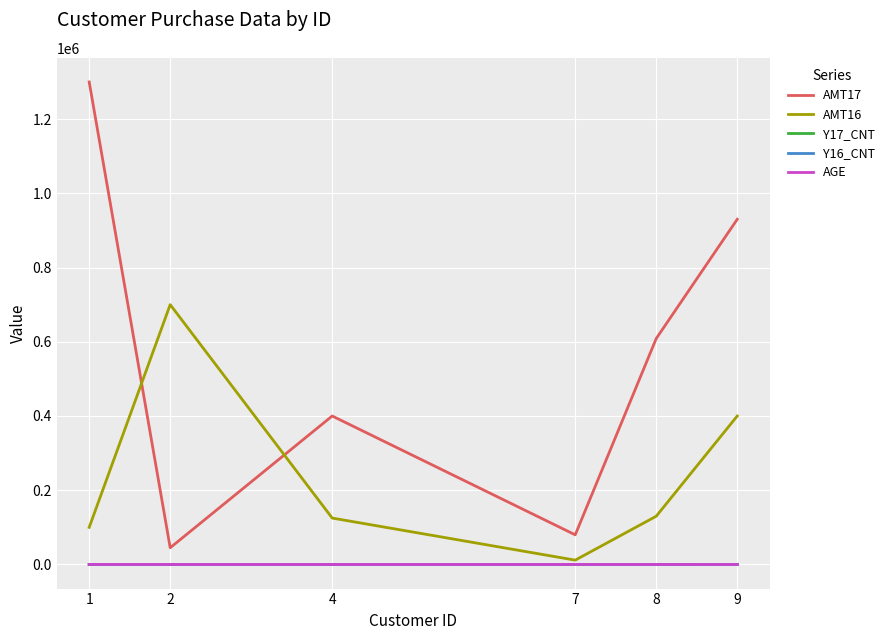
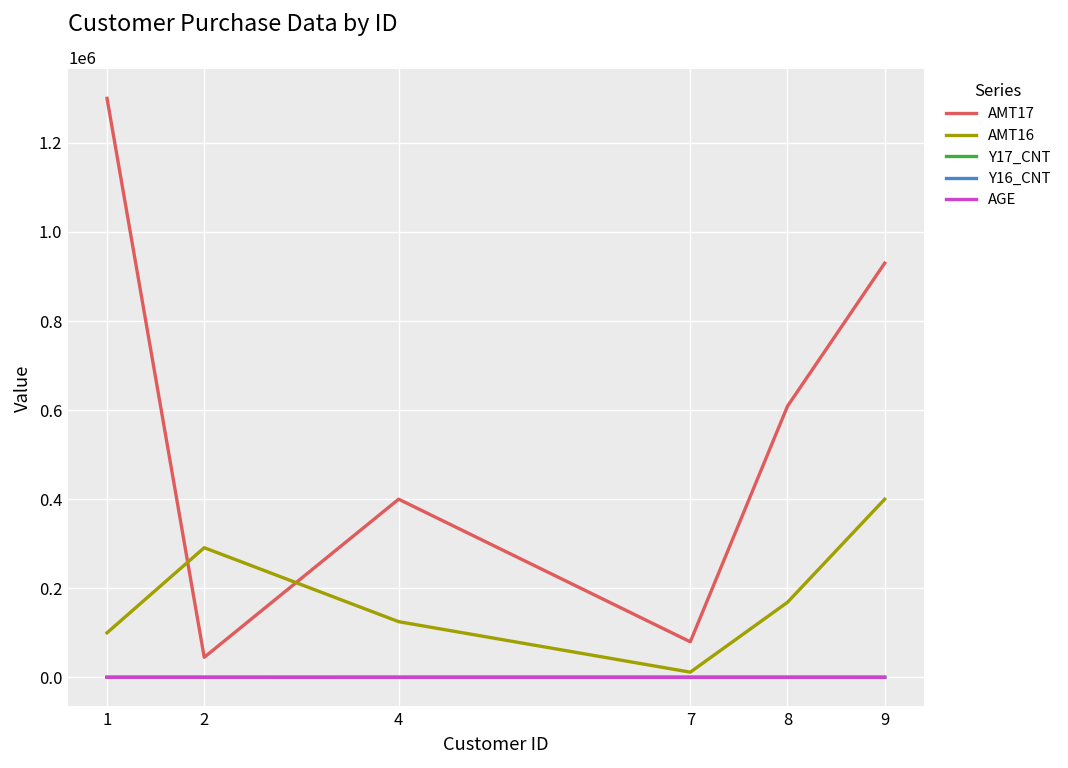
  {
    "AMT17": {
      "1": 1300000,
      "2": 50000,
      "4": 400000,
      "7": 80000,
      "8": 610000,
      "9": 930000
    },
    "AMT16": {
      "1": 100000,
-     "2": 700000,
+     "2": 290000,
      "4": 130000,
      "7": 10000,
-     "8": 130000,
+     "8": 170000,
      "9": 400000
    },
    "AGE": {
      "1": 0,
      "2": 0,
      "4": 0,
      "7": 0,
      "8": 0,
      "9": 0
    }
  }
